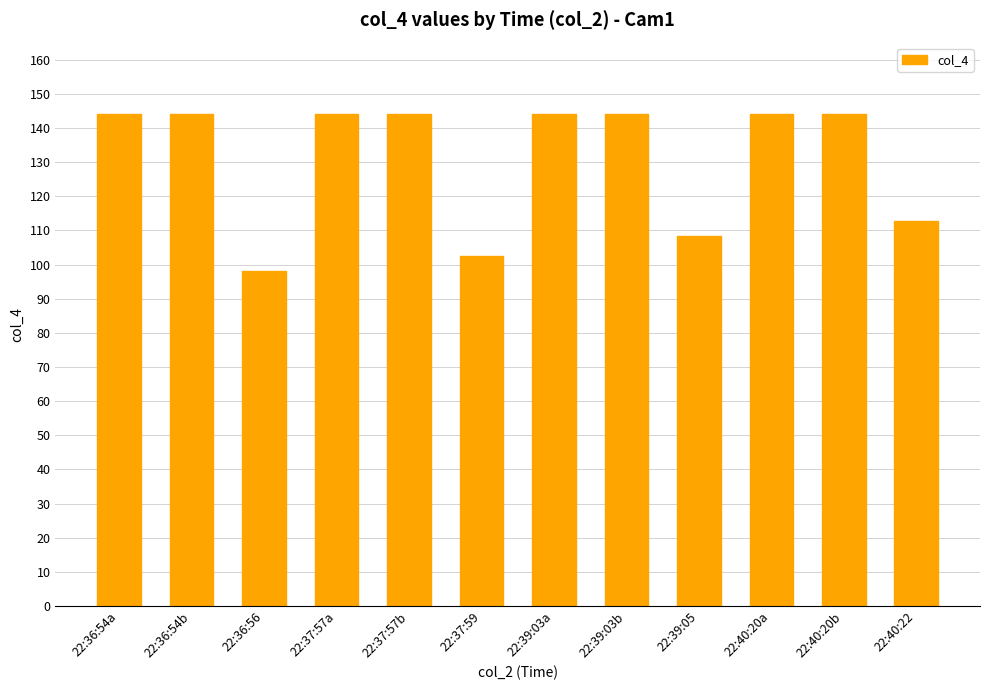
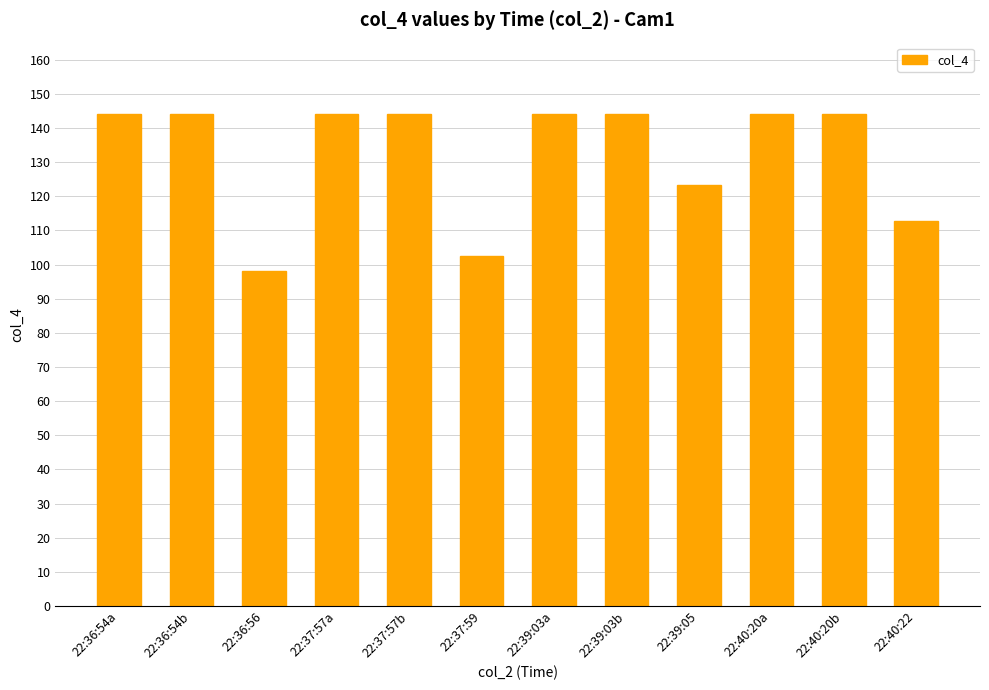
  {
    "22:36:54a": 144,
    "22:36:54b": 144,
    "22:36:56": 98,
    "22:37:57a": 144,
    "22:37:57b": 144,
    "22:37:59": 103,
    "22:39:03a": 144,
    "22:39:03b": 144,
-   "22:39:05": 108,
+   "22:39:05": 123,
    "22:40:20a": 144,
    "22:40:20b": 144,
    "22:40:22": 113
  }
